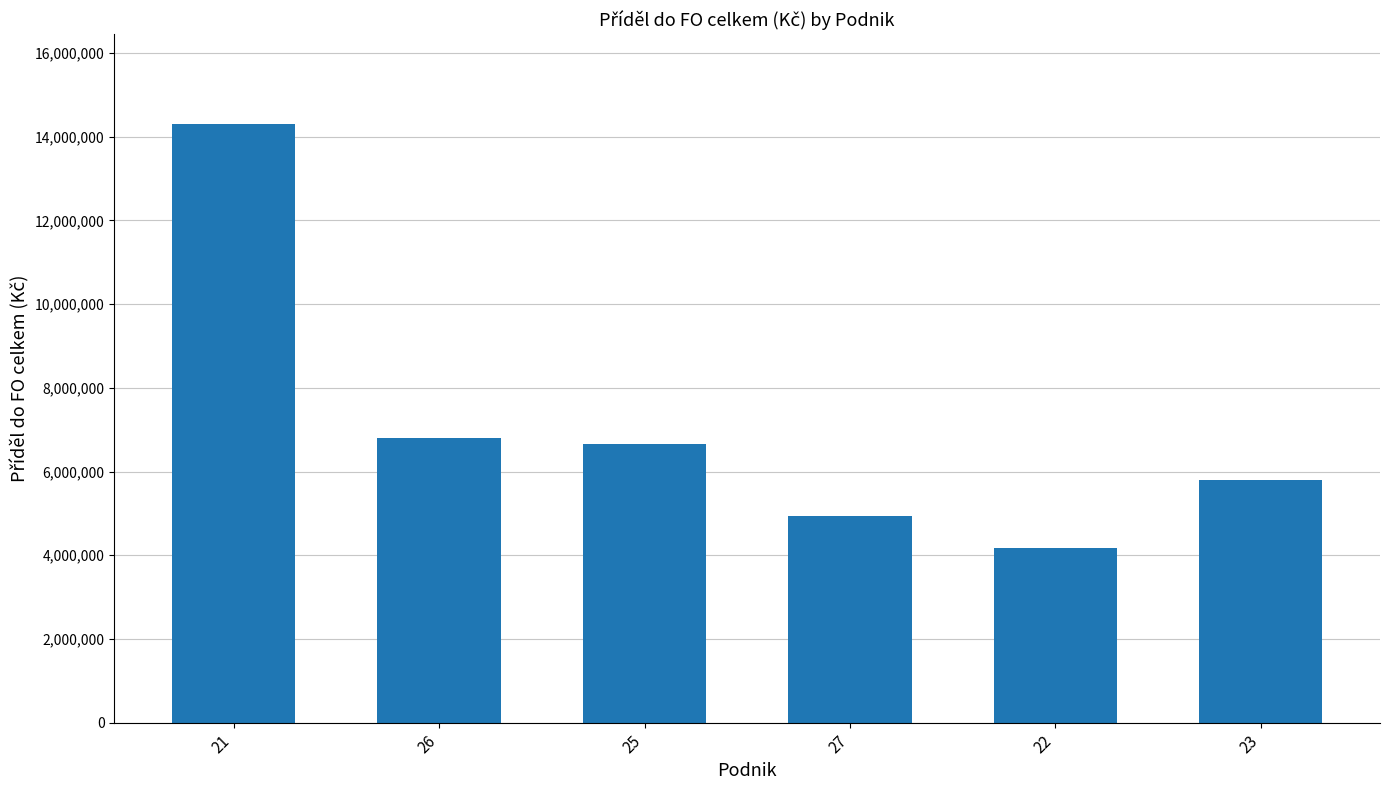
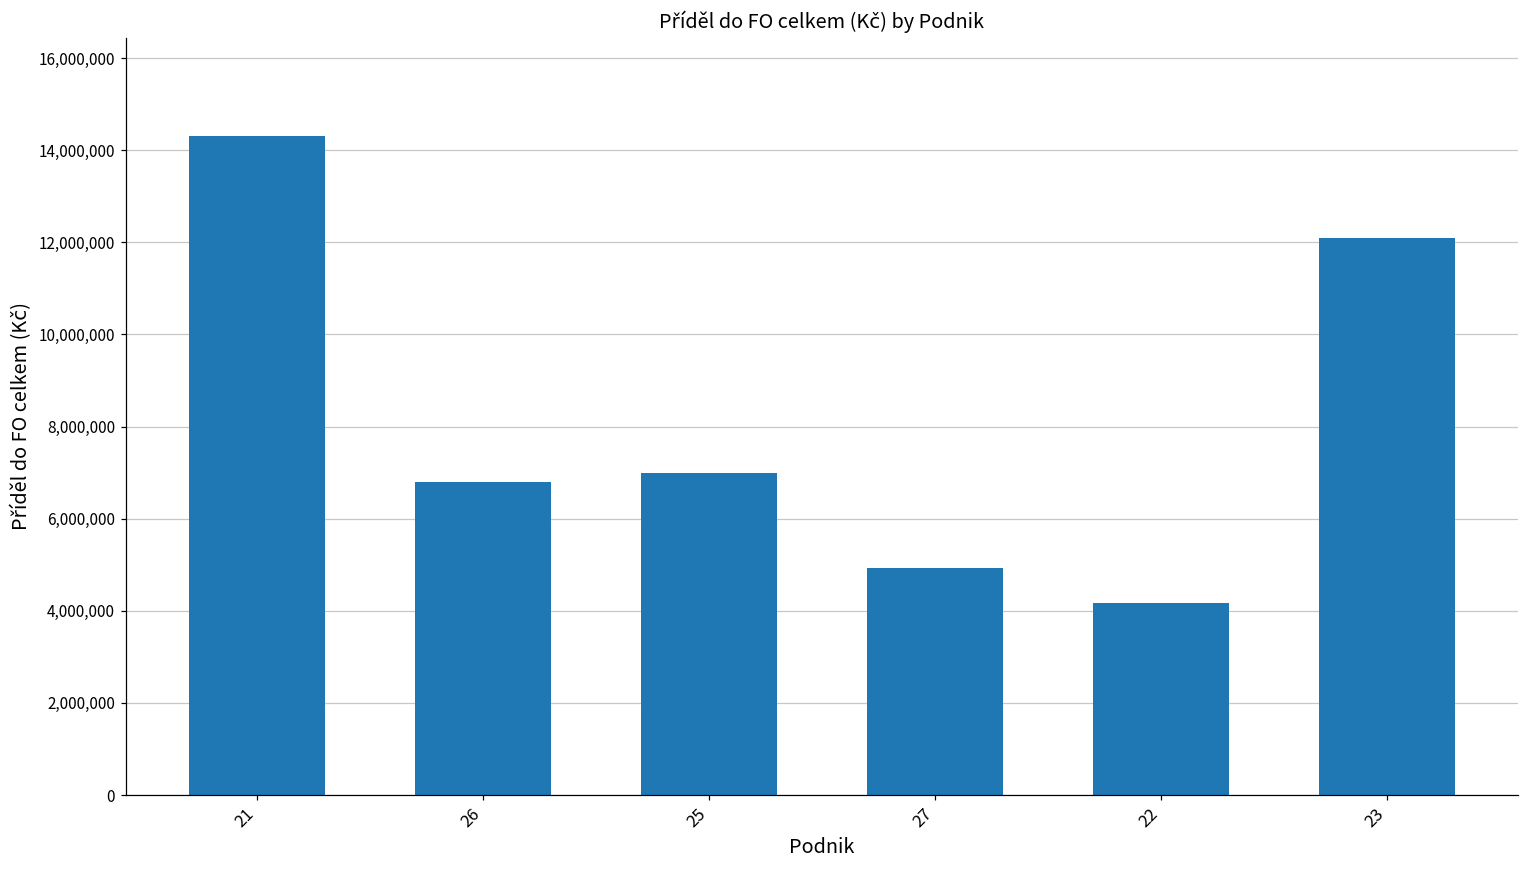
  {
    "21": "14,300,000",
    "26": "6,800,000",
-   "25": "6,700,000",
+   "25": "7,000,000",
    "27": "4,900,000",
    "22": "4,200,000",
-   "23": "5,800,000"
+   "23": "12,100,000"
  }
